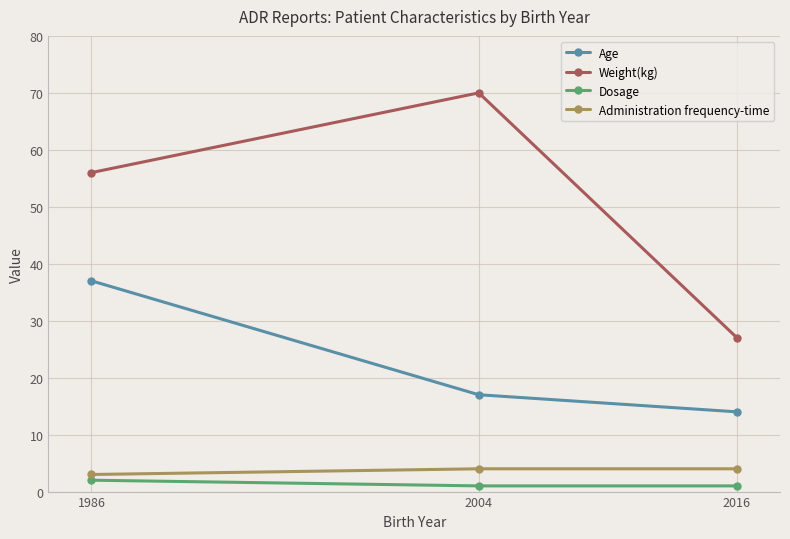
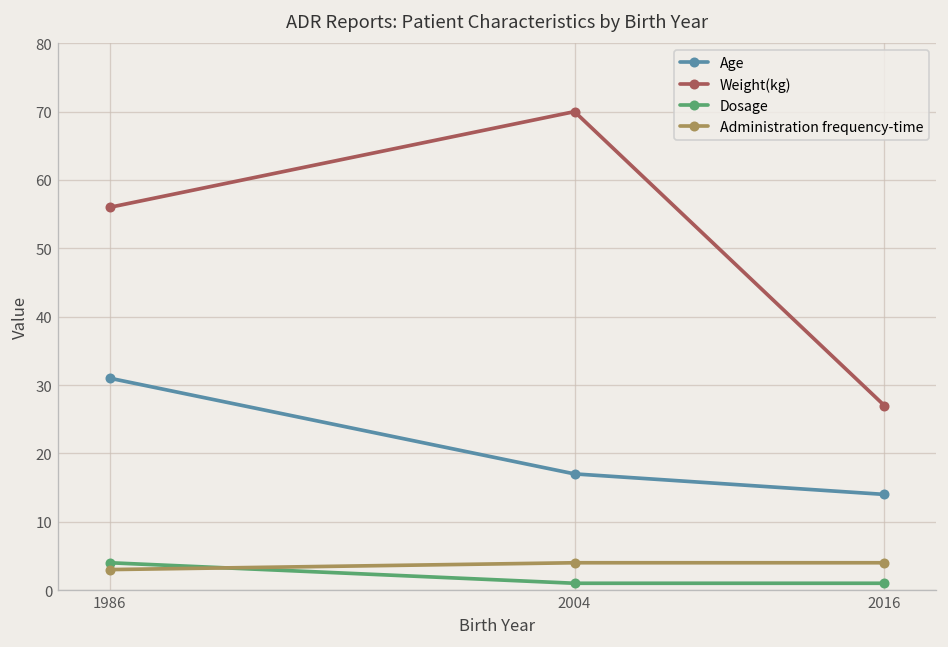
  {
    "Age": {
-     "1986": 37,
+     "1986": 31,
      "2004": 17,
      "2016": 14
    },
    "Dosage": {
-     "1986": 2,
+     "1986": 4,
      "2004": 1,
      "2016": 1
    }
  }
